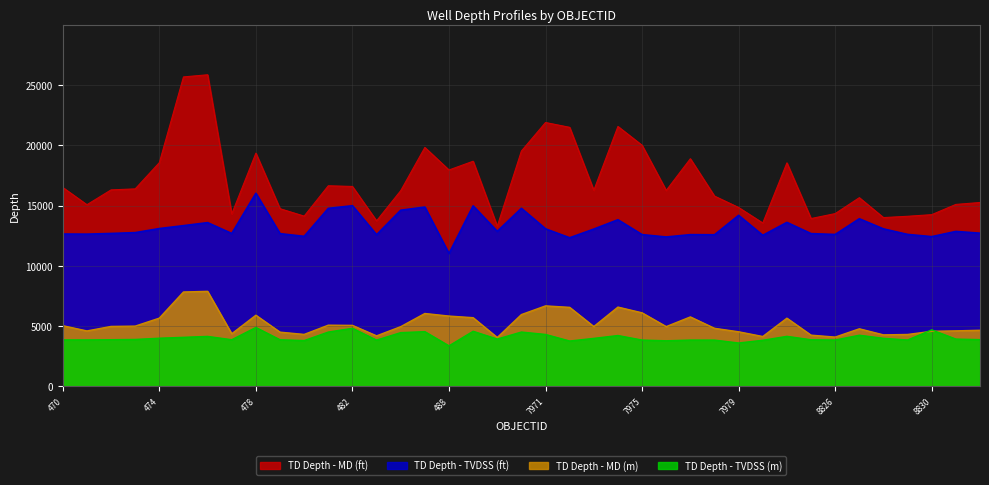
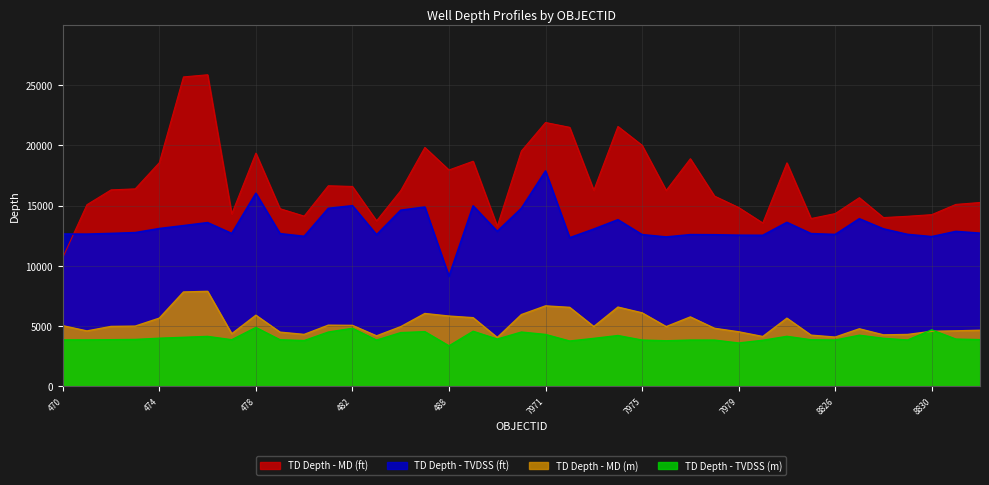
  {
    "TD Depth - MD (ft)": {
-     "470": 16500,
+     "470": 10700,
      "474": 18600,
      "478": 19300,
      "482": 16600,
      "488": 18000,
      "7971": 21900,
      "7975": 20000,
      "7979": 14800,
      "8826": 14300,
      "8830": 14200
    },
    "TD Depth - TVDSS (ft)": {
      "470": 12600,
      "474": 13100,
      "478": 16000,
      "482": 15000,
-     "488": 11000,
-     "7971": 13100,
+     "488": 9100,
+     "7971": 17900,
      "7975": 12600,
-     "7979": 14200,
+     "7979": 12500,
      "8826": 12600,
      "8830": 12400
    },
    "TD Depth - MD (m)": {
      "470": 5000,
      "474": 5700,
      "478": 5900,
      "482": 5100,
      "488": 5800,
      "7971": 6700,
      "7975": 6100,
      "7979": 4500,
      "8826": 4100
    },
    "TD Depth - TVDSS (m)": {
      "470": 3900,
      "474": 4000,
      "478": 4900,
      "482": 4800,
      "488": 3400,
      "7971": 4300,
      "7975": 3800,
      "7979": 3600,
      "8826": 3800
    }
  }
